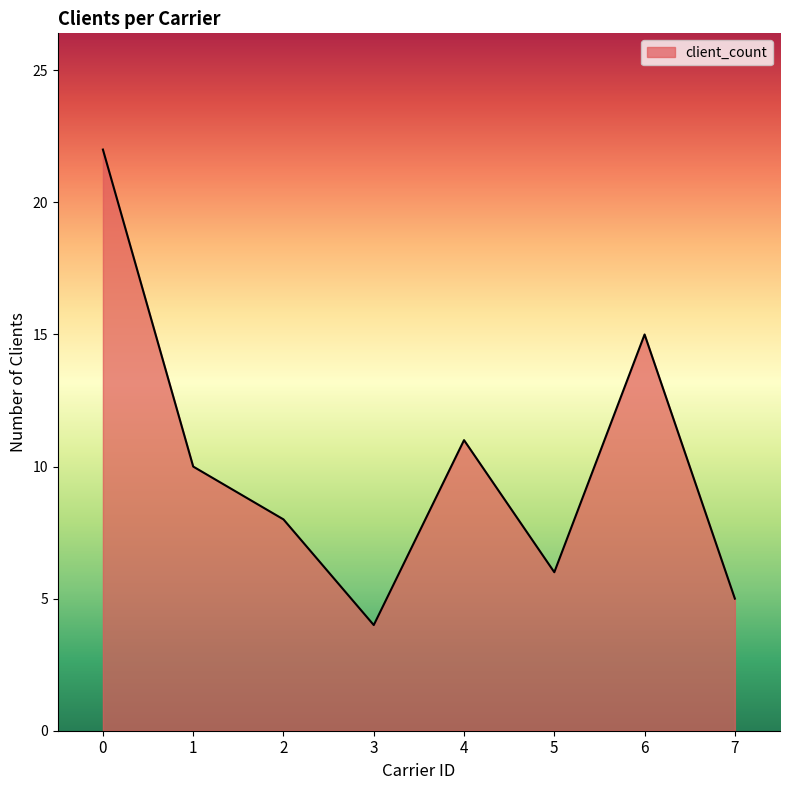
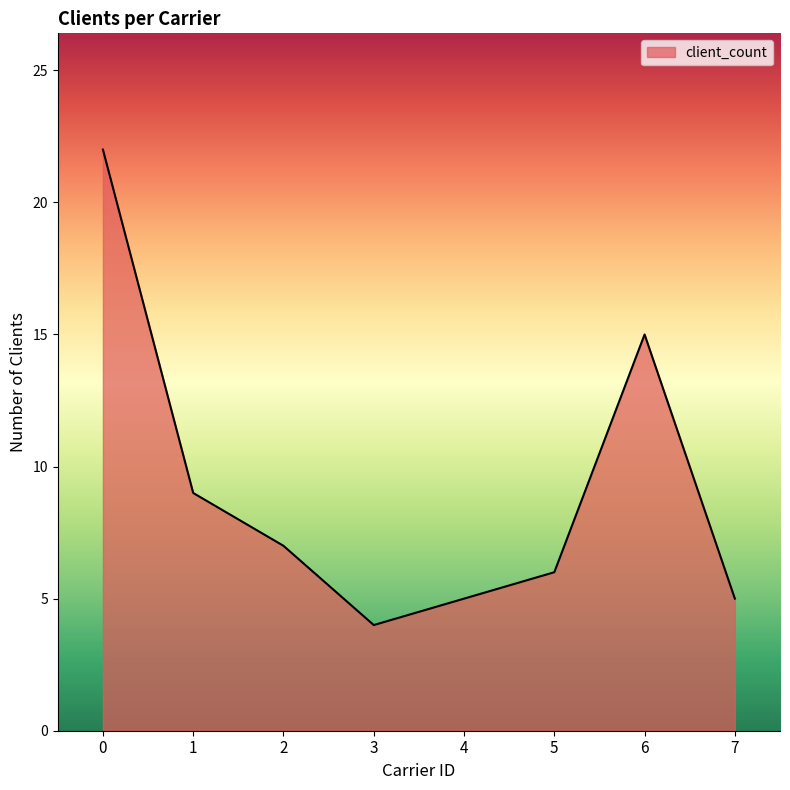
  {
    "0": 22,
-   "1": 10,
-   "2": 8,
+   "1": 9,
+   "2": 7,
    "3": 4,
-   "4": 11,
+   "4": 5,
    "5": 6,
    "6": 15,
    "7": 5
  }
